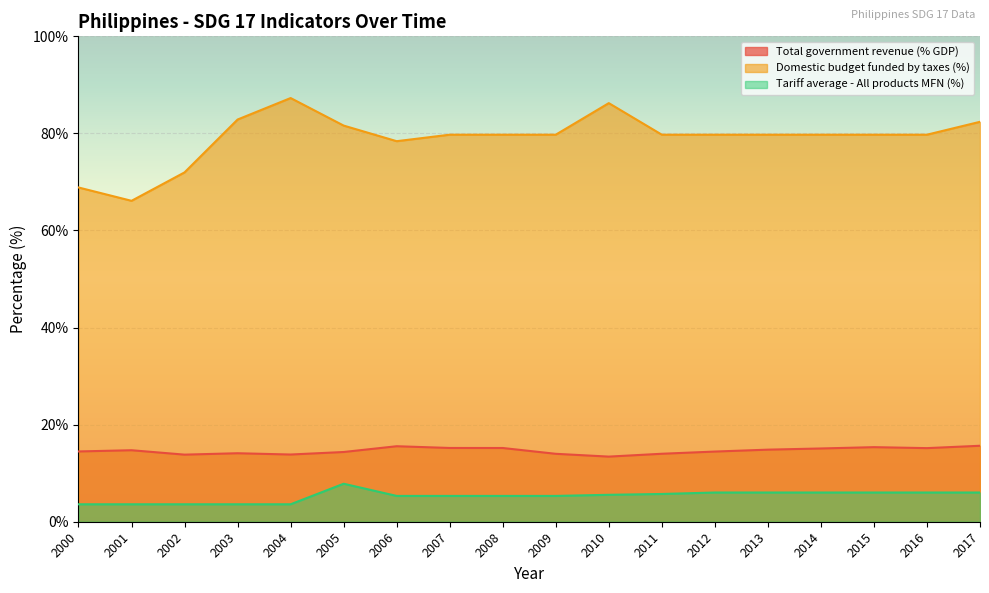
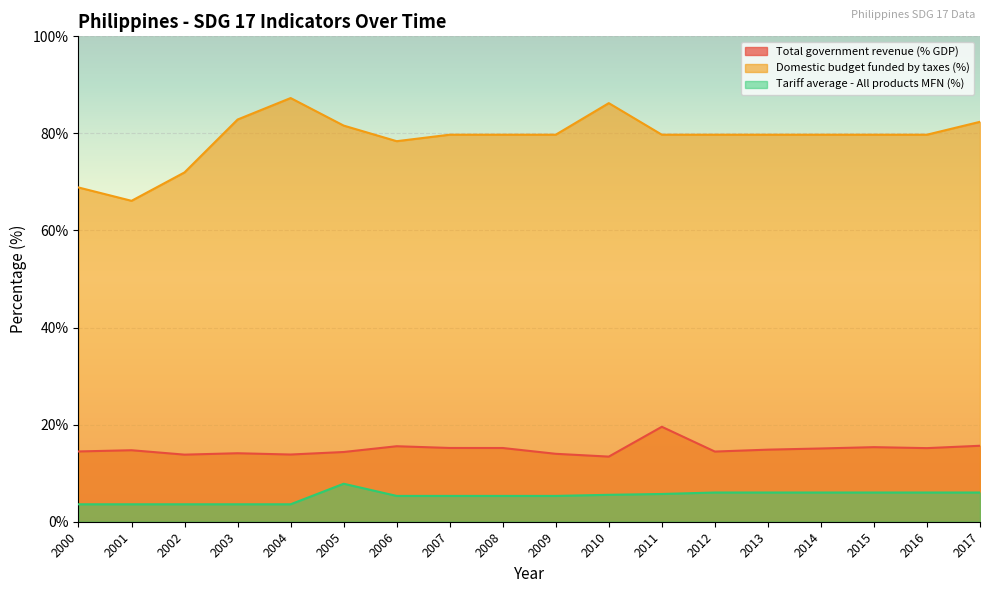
  {
    "Total government revenue (% GDP)": {
      "2000": "14%",
      "2001": "15%",
      "2002": "14%",
      "2003": "14%",
      "2004": "14%",
      "2005": "14%",
      "2006": "16%",
      "2007": "15%",
      "2008": "15%",
      "2009": "14%",
      "2010": "13%",
-     "2011": "14%",
+     "2011": "20%",
      "2012": "14%",
      "2013": "15%",
      "2014": "15%",
      "2015": "15%",
      "2016": "15%",
      "2017": "16%"
    },
    "Domestic budget funded by taxes (%)": {
      "2000": "69%",
      "2001": "66%",
      "2002": "72%",
      "2003": "83%",
      "2004": "87%",
      "2005": "82%",
      "2006": "78%",
      "2007": "80%",
      "2008": "80%",
      "2009": "80%",
      "2010": "86%",
      "2011": "80%",
      "2012": "80%",
      "2013": "80%",
      "2014": "80%",
      "2015": "80%",
      "2016": "80%",
      "2017": "82%"
    },
    "Tariff average - All products MFN (%)": {
      "2000": "4%",
      "2001": "4%",
      "2002": "4%",
      "2003": "4%",
      "2004": "4%",
      "2005": "8%",
      "2006": "5%",
      "2007": "5%",
      "2008": "5%",
      "2009": "5%",
      "2010": "6%",
      "2011": "6%",
      "2012": "6%",
      "2013": "6%",
      "2014": "6%",
      "2015": "6%",
      "2016": "6%",
      "2017": "6%"
    }
  }
